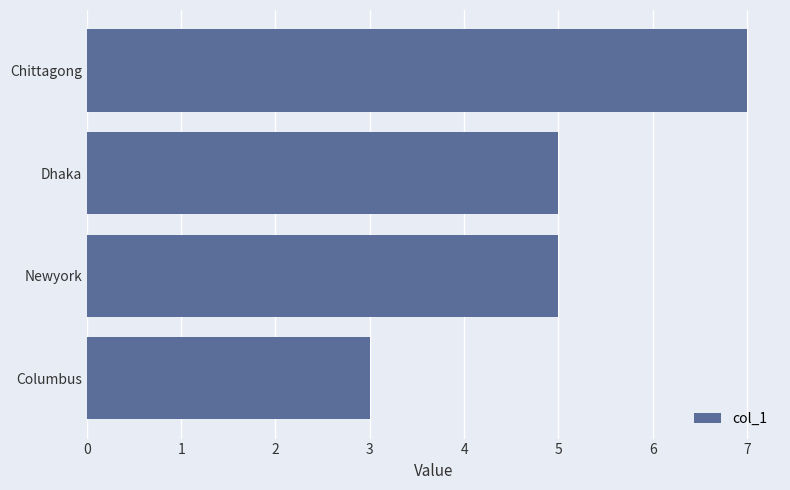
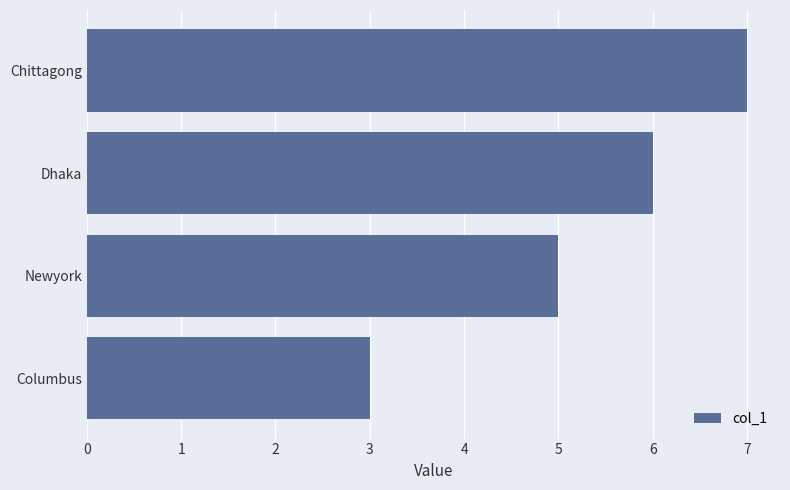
  {
    "Chittagong": 7,
-   "Dhaka": 5,
+   "Dhaka": 6,
    "Newyork": 5,
    "Columbus": 3
  }
